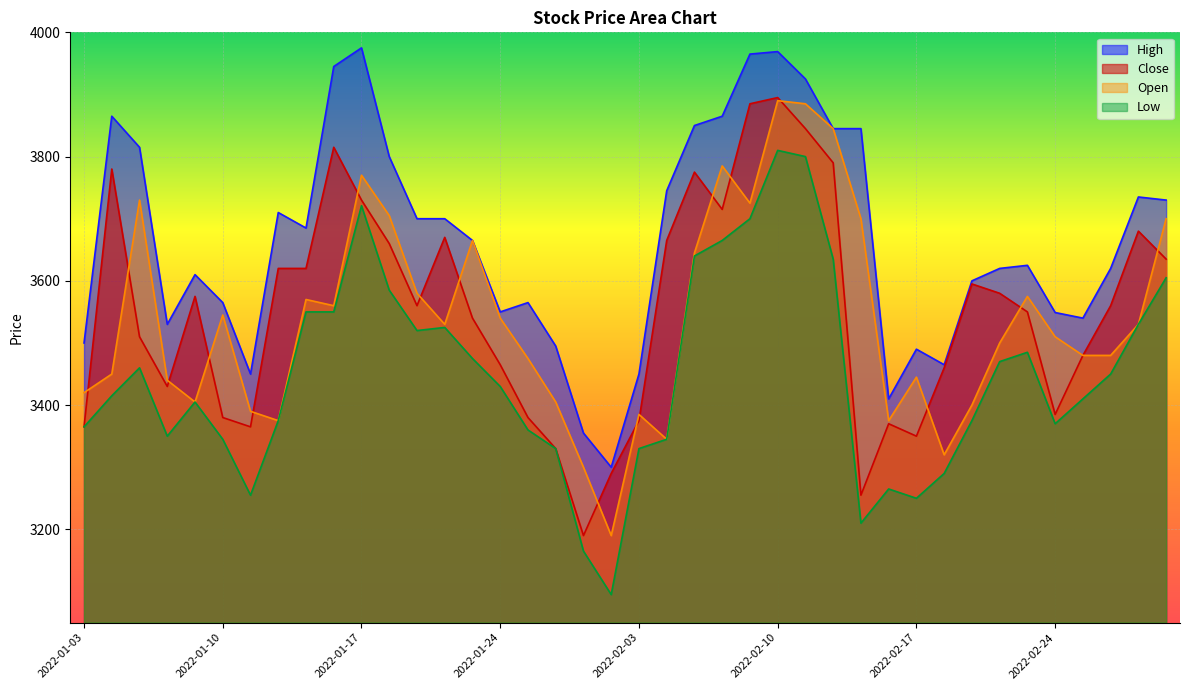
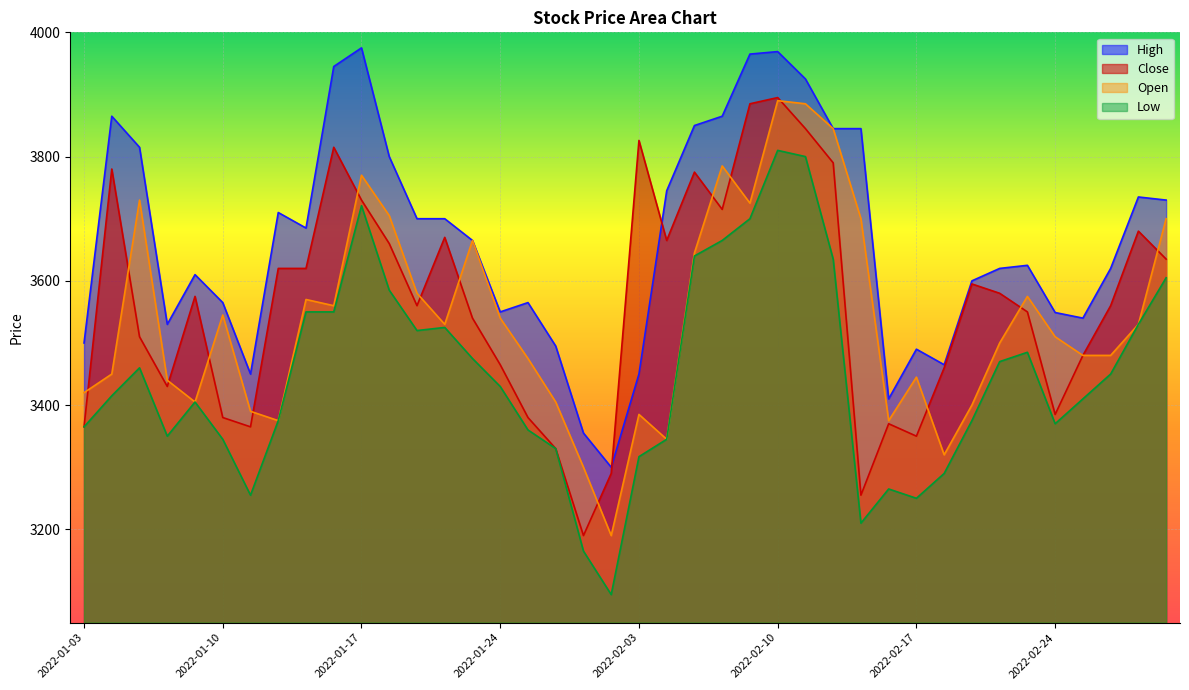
  {
    "High": {
      "2022-01-03": 3500,
      "2022-01-10": 3570,
      "2022-01-17": 3980,
      "2022-01-24": 3550,
      "2022-02-03": 3450,
      "2022-02-10": 3970,
      "2022-02-17": 3490,
      "2022-02-24": 3550
    },
    "Close": {
      "2022-01-10": 3380,
      "2022-01-17": 3730,
      "2022-01-24": 3470,
-     "2022-02-03": 3380,
+     "2022-02-03": 3830,
      "2022-02-10": 3900,
      "2022-02-17": 3350,
      "2022-02-24": 3390
    },
    "Open": {
      "2022-01-03": 3420,
      "2022-01-10": 3550,
      "2022-01-17": 3770,
      "2022-01-24": 3540,
      "2022-02-03": 3390,
      "2022-02-10": 3890,
      "2022-02-17": 3450,
      "2022-02-24": 3510
    },
    "Low": {
      "2022-01-10": 3350,
      "2022-01-17": 3720,
      "2022-01-24": 3430,
-     "2022-02-03": 3330,
+     "2022-02-03": 3320,
      "2022-02-10": 3810,
      "2022-02-17": 3250,
      "2022-02-24": 3370
    }
  }
